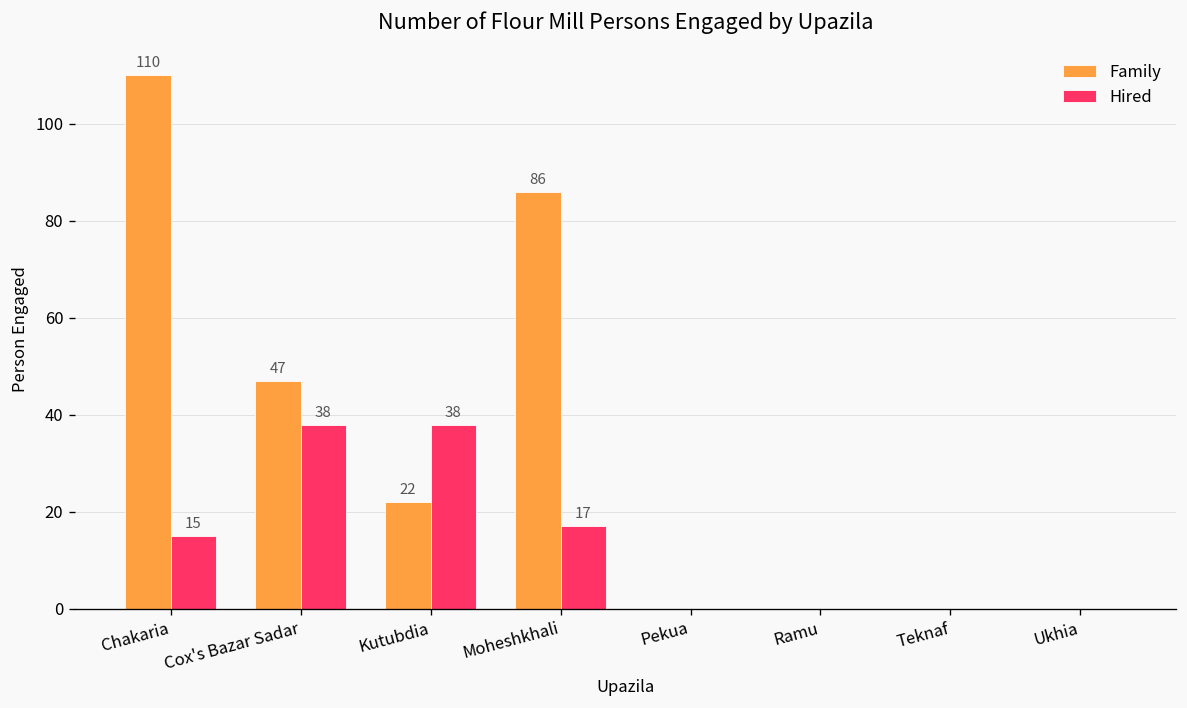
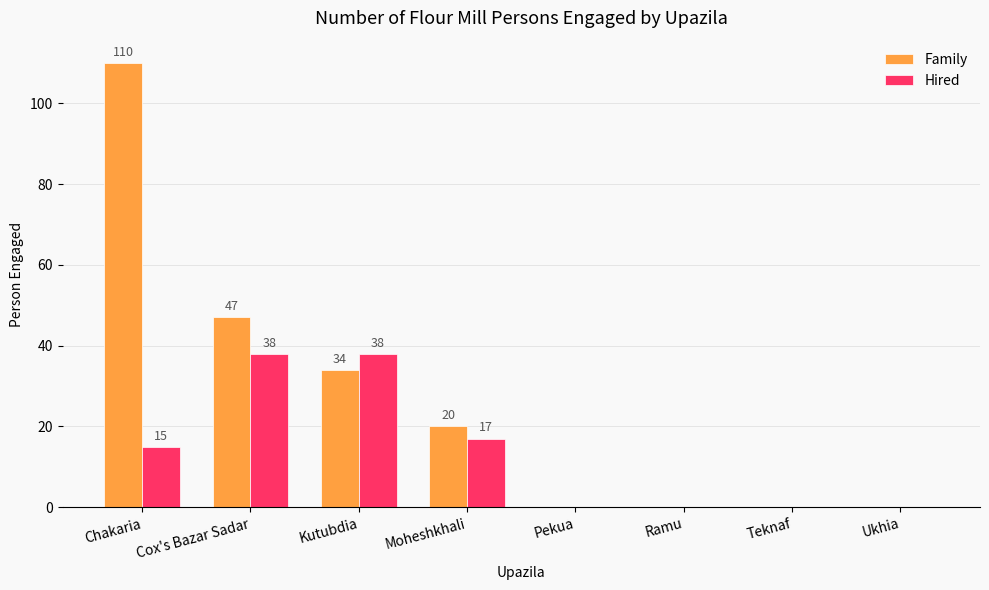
  {
    "Family": {
      "Chakaria": 110,
      "Cox's Bazar Sadar": 47,
-     "Kutubdia": 22,
-     "Moheshkhali": 86
+     "Kutubdia": 34,
+     "Moheshkhali": 20
    },
    "Hired": {
      "Chakaria": 15,
      "Cox's Bazar Sadar": 38,
      "Kutubdia": 38,
      "Moheshkhali": 17
    }
  }
